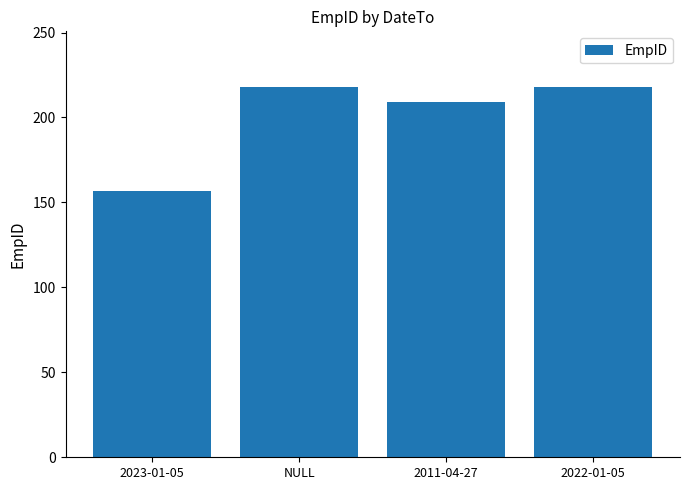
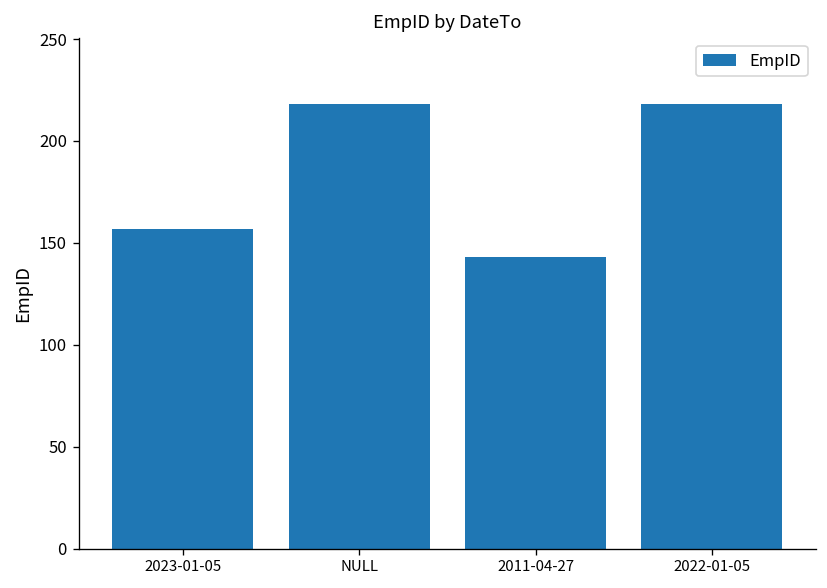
  {
    "2023-01-05": 157,
    "NULL": 218,
-   "2011-04-27": 209,
+   "2011-04-27": 143,
    "2022-01-05": 218
  }
